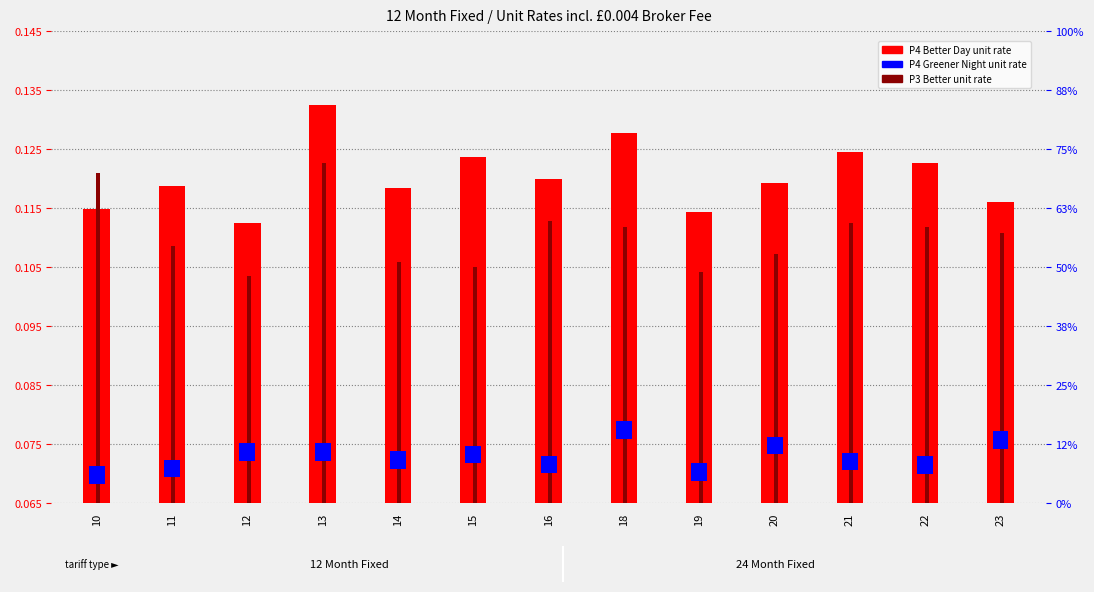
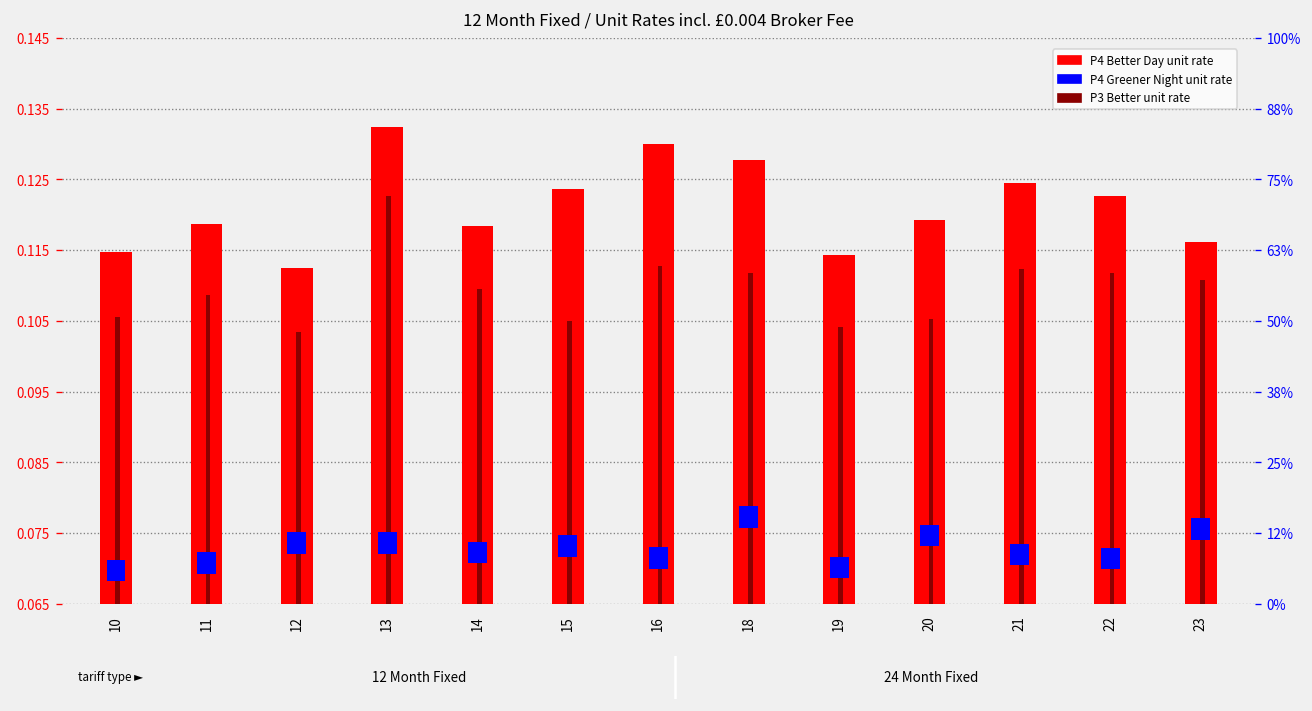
  {
    "P4 Better Day unit rate": {
      "10": 0.115,
      "11": 0.119,
      "12": 0.113,
      "13": 0.132,
      "14": 0.118,
      "15": 0.124,
-     "16": 0.12,
+     "16": 0.13,
      "18": 0.128,
      "19": 0.114,
      "20": 0.119,
      "21": 0.125,
      "22": 0.123,
      "23": 0.116
    },
    "P3 Better unit rate": {
-     "10": 0.121,
-     "14": 0.106,
-     "20": 0.107
+     "10": 0.106,
+     "14": 0.110,
+     "20": 0.105
    }
  }
